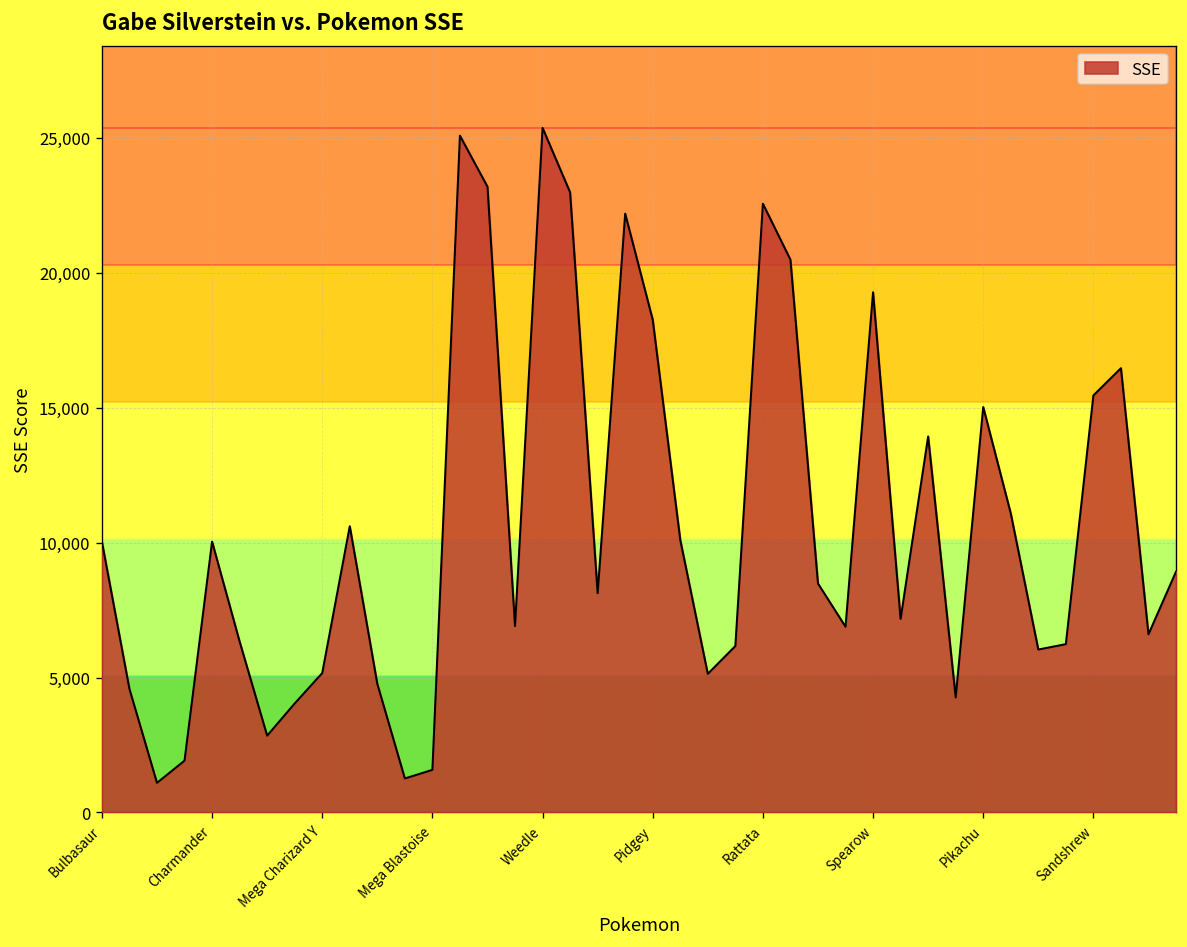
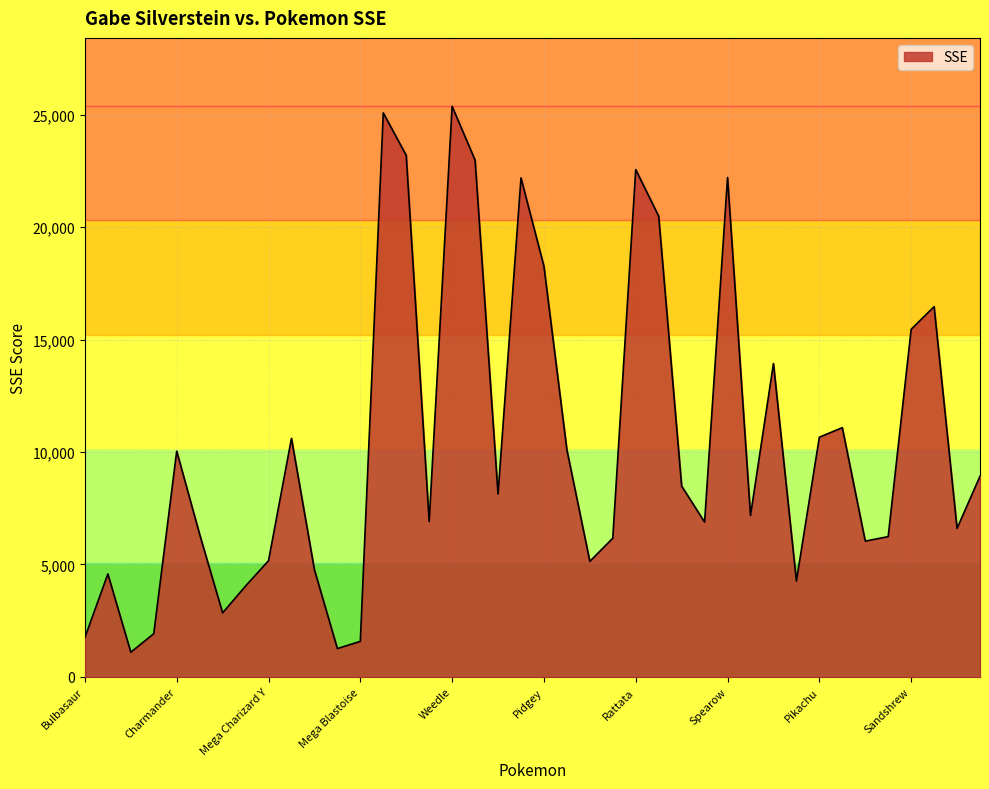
  {
-   "Bulbasaur": "10,000",
+   "Bulbasaur": "1,800",
    "Charmander": "10,000",
    "Mega Charizard Y": "5,200",
    "Mega Blastoise": "1,600",
    "Weedle": "25,400",
    "Pidgey": "18,300",
    "Rattata": "22,600",
-   "Spearow": "19,300",
-   "Pikachu": "15,000",
+   "Spearow": "22,200",
+   "Pikachu": "10,700",
    "Sandshrew": "15,500"
  }
